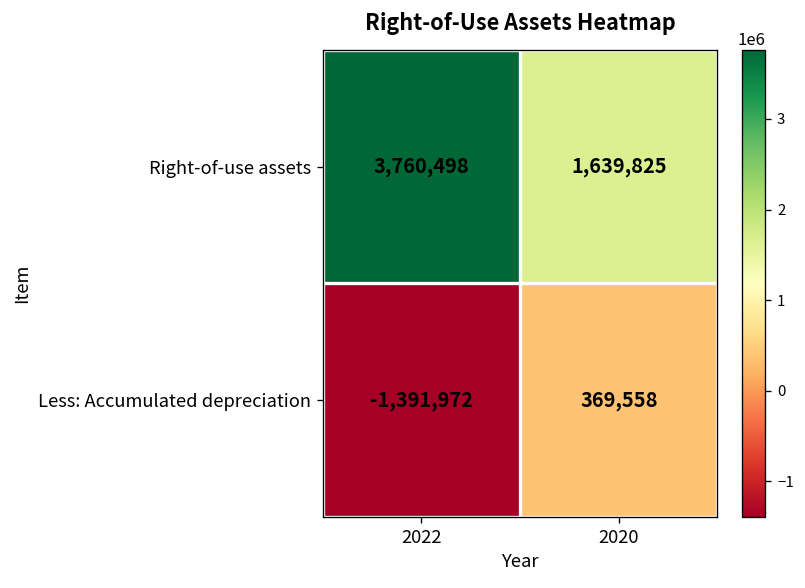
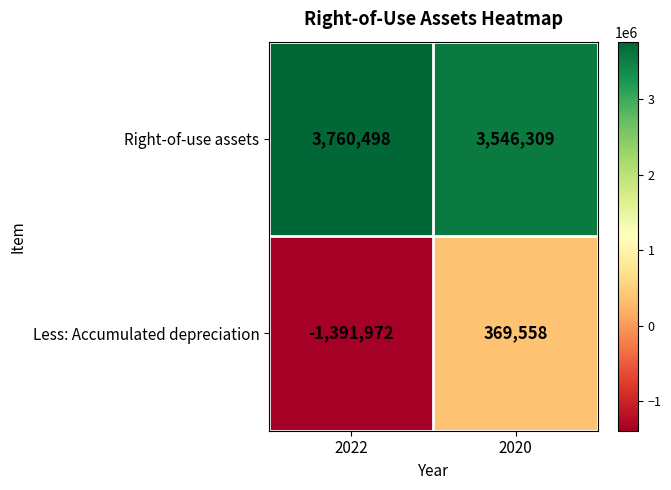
  {
    "Right-of-use assets": {
      "2022": "3,760,498",
-     "2020": "1,639,825"
+     "2020": "3,546,309"
    },
    "Less: Accumulated depreciation": {
      "2022": "-1,391,972",
      "2020": "369,558"
    }
  }
